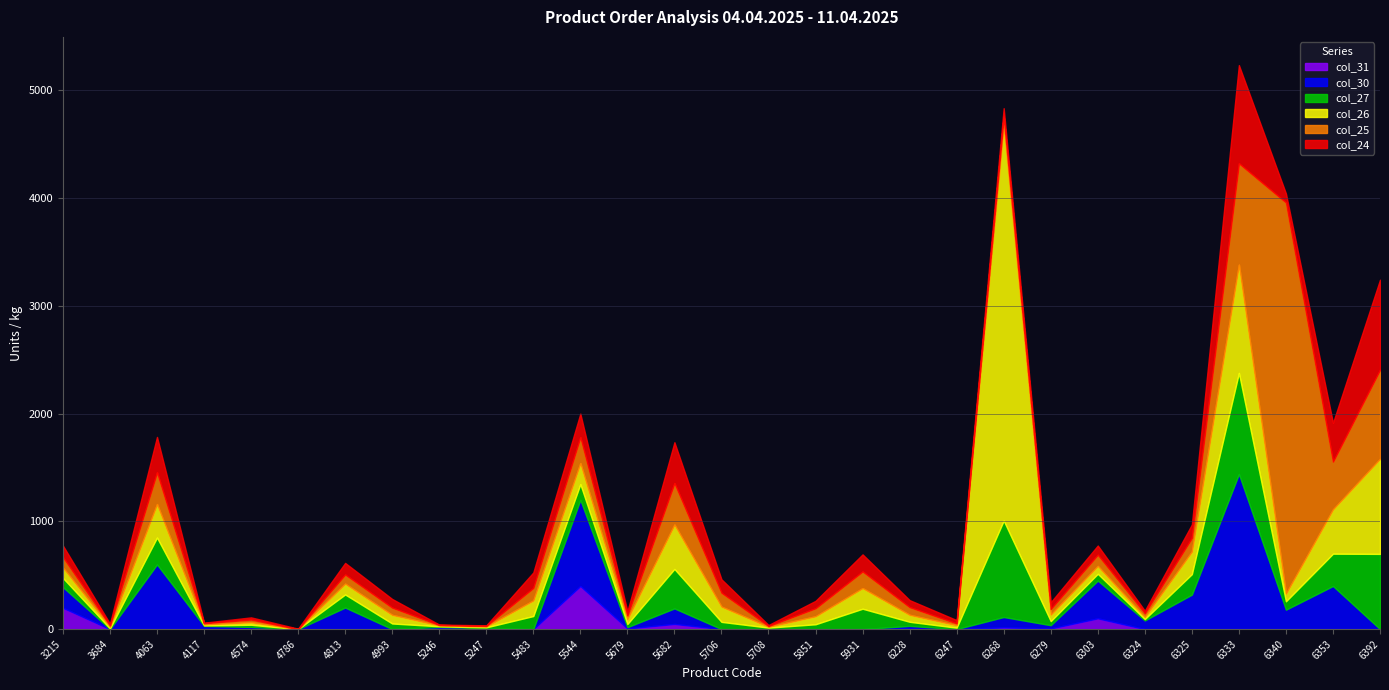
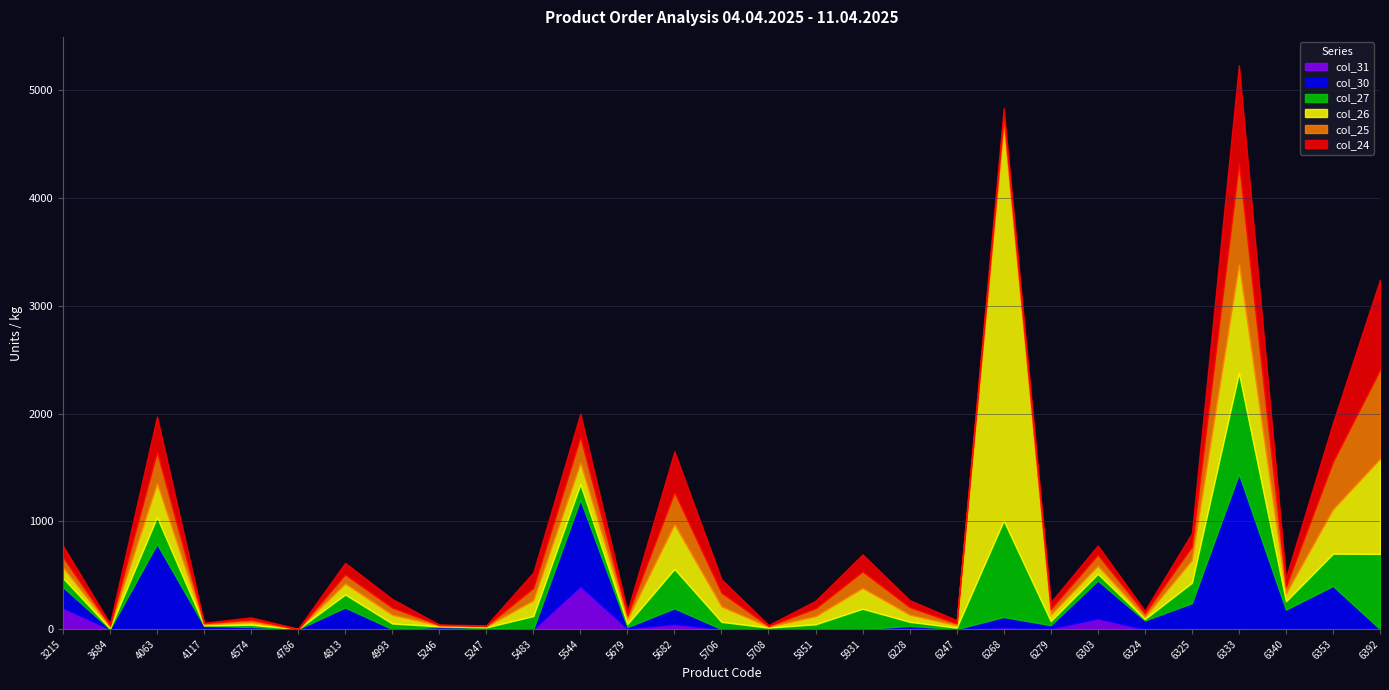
  {
    "col_31": {
      "3215": 200,
      "4063": 0,
      "4117": 0,
      "4813": 0,
      "5544": 400,
      "5682": 50,
      "6303": 100,
      "6324": 0,
      "6325": 0,
      "6333": 0,
      "6340": 0,
      "6353": 0
    },
    "col_30": {
      "3215": 190,
-     "4063": 600,
+     "4063": 790,
      "4813": 200,
      "5544": 800,
      "5682": 140,
      "6228": 30,
      "6268": 100,
      "6279": 30,
      "6303": 350,
-     "6325": 320,
+     "6325": 240,
      "6333": 1440,
      "6340": 180,
      "6353": 400
    },
    "col_27": {
      "3215": 90,
      "4063": 250,
      "4813": 120,
      "4993": 50,
      "5483": 120,
      "5544": 150,
      "5679": 30,
      "5682": 370,
      "5706": 70,
      "5851": 40,
      "5931": 190,
      "6228": 40,
      "6268": 900,
      "6279": 40,
      "6303": 60,
      "6325": 190,
      "6333": 940,
      "6340": 80,
      "6353": 300,
      "6392": 700
    },
    "col_26": {
      "3215": 100,
      "4063": 310,
      "4813": 100,
      "4993": 80,
      "5483": 150,
      "5544": 190,
      "5679": 50,
      "5682": 410,
      "5706": 140,
      "5851": 70,
      "5931": 190,
      "6228": 60,
      "6268": 3670,
      "6279": 60,
      "6303": 70,
      "6325": 210,
      "6333": 1010,
      "6340": 70,
      "6353": 410,
      "6392": 880
    },
    "col_25": {
      "3215": 100,
      "4063": 290,
      "4813": 90,
      "4993": 70,
      "5483": 120,
      "5544": 240,
      "5679": 30,
-     "5682": 380,
+     "5682": 300,
      "5706": 130,
      "5851": 70,
      "5931": 150,
      "6228": 70,
      "6268": 90,
      "6279": 50,
      "6303": 100,
      "6325": 130,
      "6333": 940,
-     "6340": 3630,
+     "6340": 60,
      "6353": 440,
      "6392": 830
    },
    "col_24": {
      "3215": 110,
      "4063": 330,
      "4813": 110,
      "4993": 80,
      "5483": 140,
      "5544": 220,
      "5679": 40,
      "5682": 380,
      "5706": 120,
      "5851": 70,
      "5931": 160,
      "6228": 60,
      "6247": 30,
      "6268": 80,
      "6279": 60,
      "6303": 90,
      "6325": 120,
      "6333": 910,
      "6340": 80,
      "6353": 360,
      "6392": 840
    }
  }
